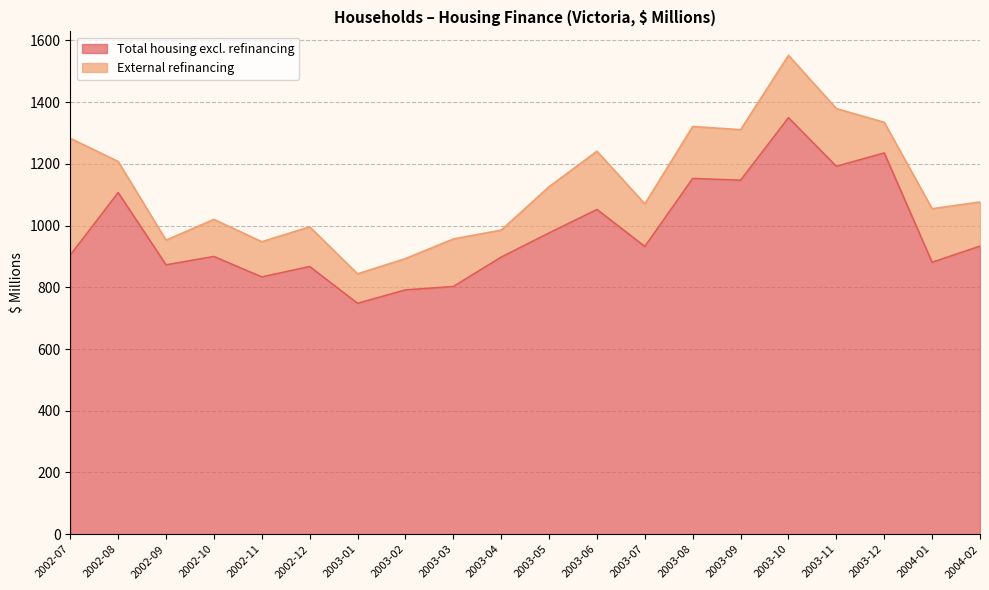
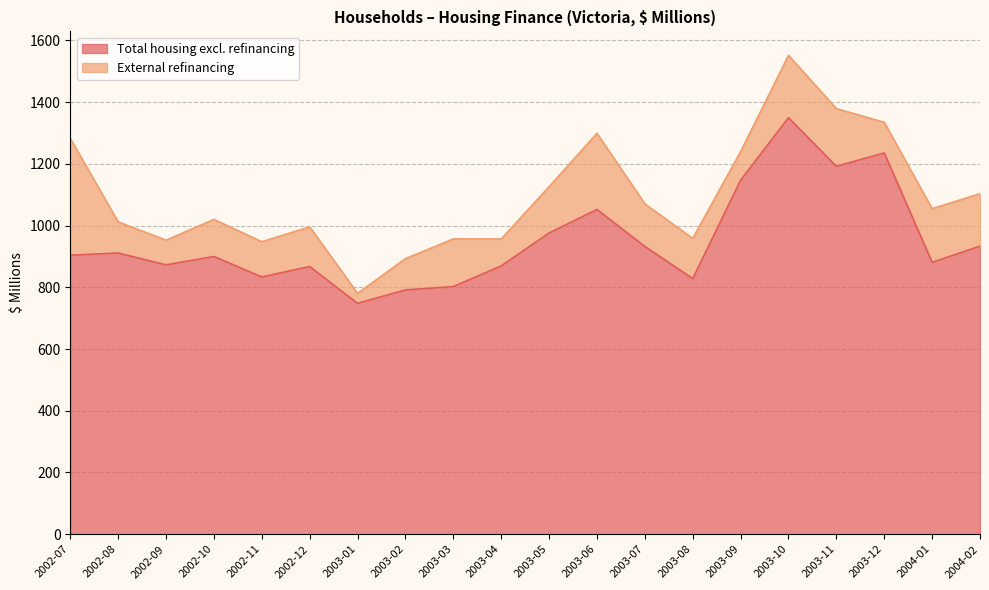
  {
    "Total housing excl. refinancing": {
      "2002-07": 900,
-     "2002-08": 1110,
+     "2002-08": 910,
      "2002-09": 870,
      "2002-10": 900,
      "2002-11": 830,
      "2002-12": 870,
      "2003-01": 750,
      "2003-02": 790,
      "2003-03": 800,
-     "2003-04": 900,
+     "2003-04": 870,
      "2003-05": 980,
      "2003-06": 1050,
      "2003-07": 930,
-     "2003-08": 1150,
+     "2003-08": 830,
      "2003-09": 1150,
      "2003-10": 1350,
      "2003-11": 1190,
      "2003-12": 1240,
      "2004-01": 880,
      "2004-02": 930
    },
    "External refinancing": {
      "2002-07": 380,
      "2002-08": 100,
      "2002-09": 80,
      "2002-10": 120,
      "2002-11": 110,
      "2002-12": 130,
-     "2003-01": 100,
+     "2003-01": 30,
      "2003-02": 100,
      "2003-03": 150,
      "2003-04": 90,
      "2003-05": 150,
-     "2003-06": 190,
+     "2003-06": 250,
      "2003-07": 140,
-     "2003-08": 170,
-     "2003-09": 160,
+     "2003-08": 130,
+     "2003-09": 90,
      "2003-10": 200,
      "2003-11": 190,
      "2003-12": 100,
      "2004-01": 170,
-     "2004-02": 140
+     "2004-02": 170
    }
  }
